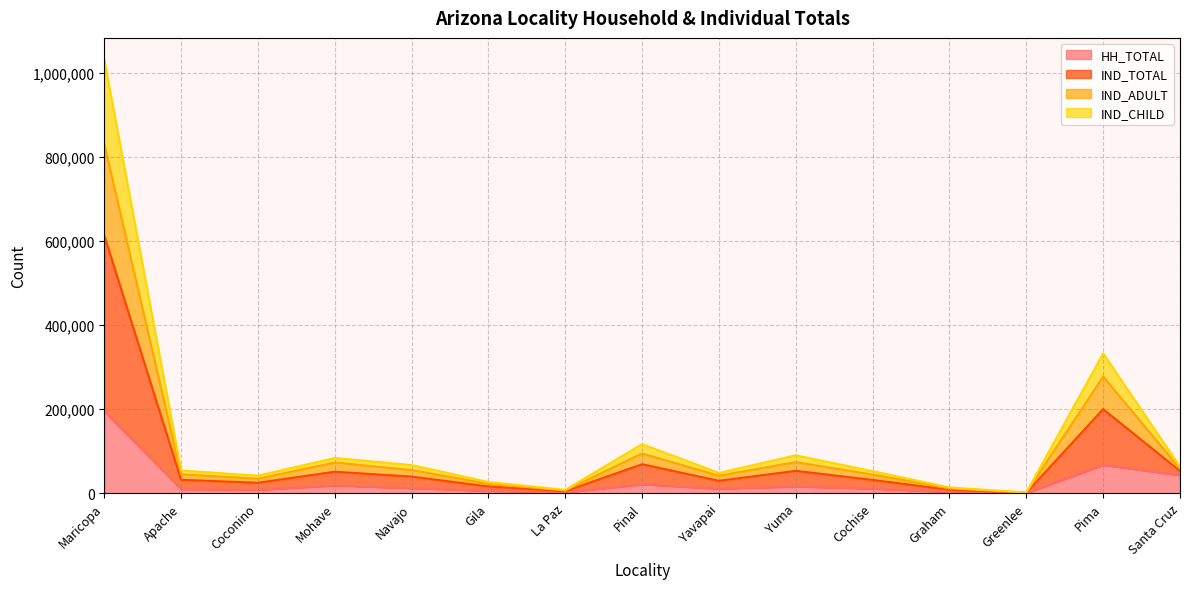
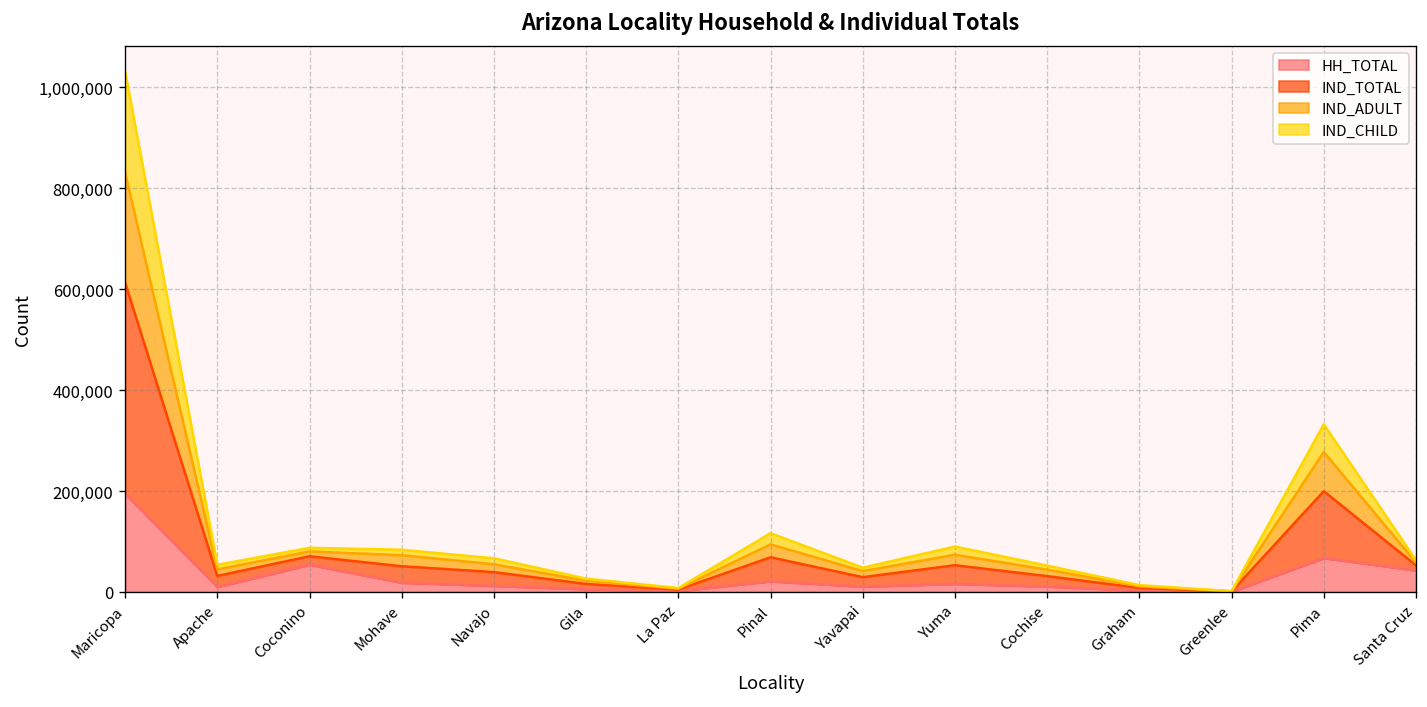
  {
    "HH_TOTAL": {
      "Maricopa": "190,000",
      "Apache": "10,000",
-     "Coconino": "10,000",
+     "Coconino": "50,000",
      "Mohave": "20,000",
      "Navajo": "10,000",
      "Gila": "10,000",
      "Pinal": "20,000",
      "Yavapai": "10,000",
      "Yuma": "20,000",
      "Cochise": "10,000",
      "Pima": "70,000",
      "Santa Cruz": "40,000"
    },
    "IND_TOTAL": {
      "Maricopa": "420,000",
      "Apache": "20,000",
      "Coconino": "20,000",
      "Mohave": "30,000",
      "Navajo": "30,000",
      "Gila": "10,000",
      "Pinal": "50,000",
      "Yavapai": "20,000",
      "Yuma": "40,000",
      "Cochise": "20,000",
      "Pima": "130,000"
    }
  }
